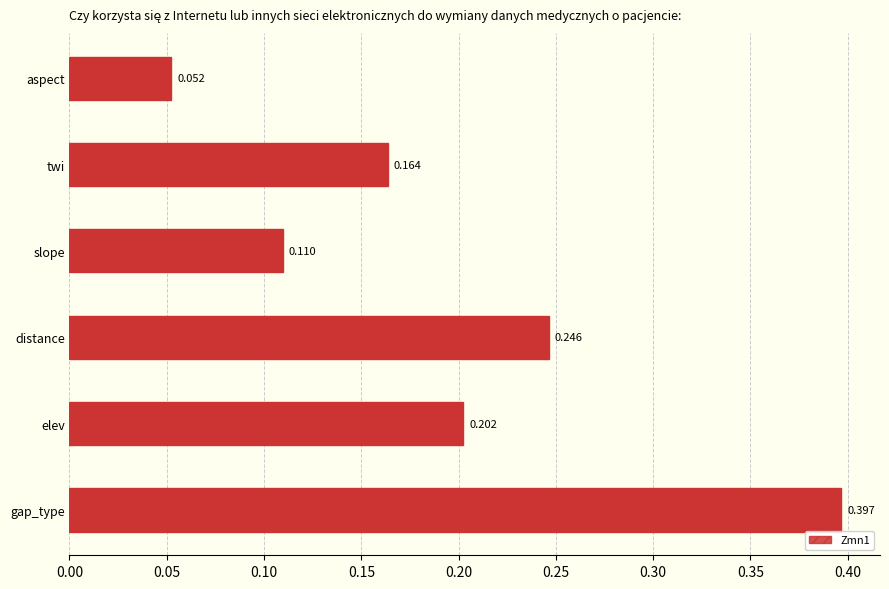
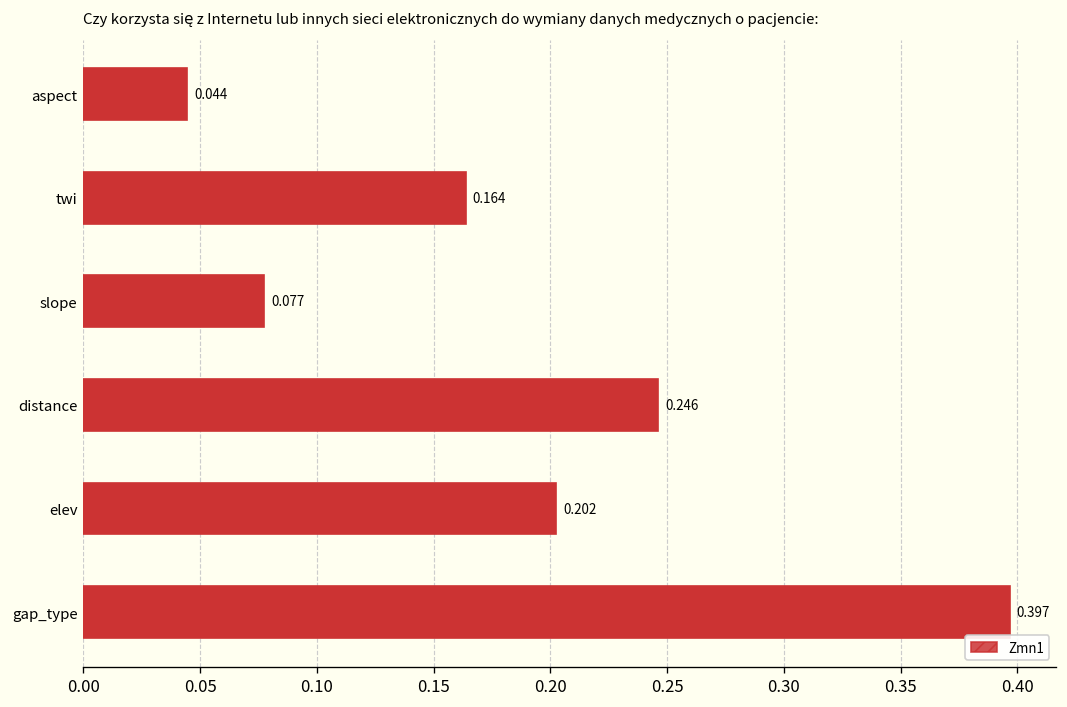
  {
-   "aspect": 0.052,
+   "aspect": 0.044,
    "twi": 0.164,
-   "slope": 0.110,
+   "slope": 0.077,
    "distance": 0.246,
    "elev": 0.202,
    "gap_type": 0.397
  }
